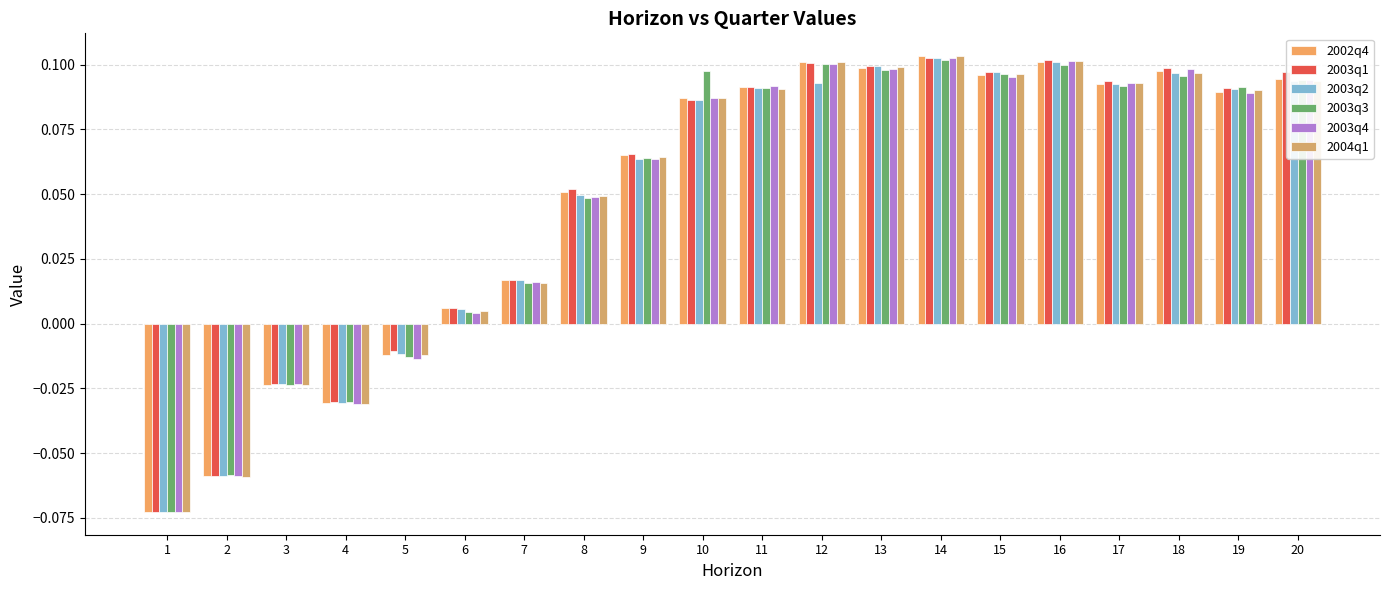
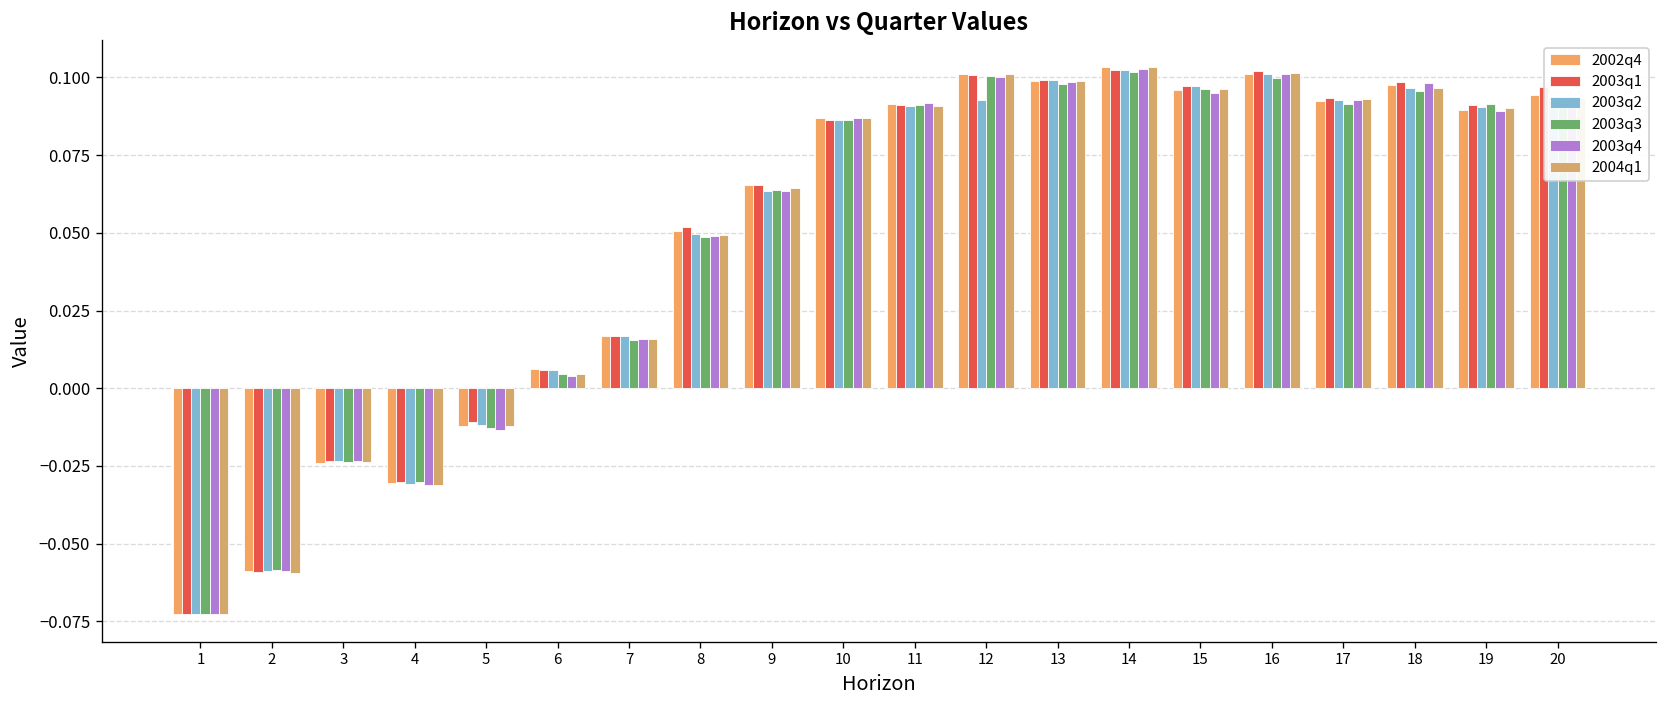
  {
    "2003q1": {
      "1": -0.073,
      "2": -0.059,
      "3": -0.023,
      "4": -0.030,
      "5": -0.011,
      "6": 0.006,
      "7": 0.017,
      "8": 0.052,
      "9": 0.065,
      "10": 0.086,
      "11": 0.091,
      "12": 0.101,
      "13": 0.099,
      "14": 0.103,
      "15": 0.097,
      "16": 0.102,
      "17": 0.093,
      "18": 0.099,
      "19": 0.091
    },
    "2003q2": {
      "1": -0.073,
      "2": -0.059,
      "3": -0.023,
      "4": -0.031,
      "5": -0.012,
      "6": 0.006,
      "7": 0.017,
      "8": 0.050,
      "9": 0.064,
      "10": 0.086,
      "11": 0.091,
      "12": 0.093,
      "13": 0.099,
      "14": 0.102,
      "15": 0.097,
      "16": 0.101,
      "17": 0.093,
      "18": 0.097,
      "19": 0.090
    },
    "2003q3": {
      "1": -0.073,
      "2": -0.059,
      "3": -0.024,
      "4": -0.030,
      "5": -0.013,
      "6": 0.004,
      "7": 0.016,
      "8": 0.049,
      "9": 0.064,
-     "10": 0.097,
+     "10": 0.086,
      "11": 0.091,
      "12": 0.100,
      "13": 0.098,
      "14": 0.102,
      "15": 0.096,
      "16": 0.100,
      "17": 0.092,
      "18": 0.096,
      "19": 0.091
    },
    "2003q4": {
      "1": -0.073,
      "2": -0.059,
      "3": -0.023,
      "4": -0.031,
      "5": -0.014,
      "6": 0.004,
      "7": 0.016,
      "8": 0.049,
      "9": 0.063,
      "10": 0.087,
      "11": 0.092,
      "12": 0.100,
      "13": 0.098,
      "14": 0.103,
      "15": 0.095,
      "16": 0.101,
      "17": 0.093,
      "18": 0.098,
      "19": 0.089
    }
  }
